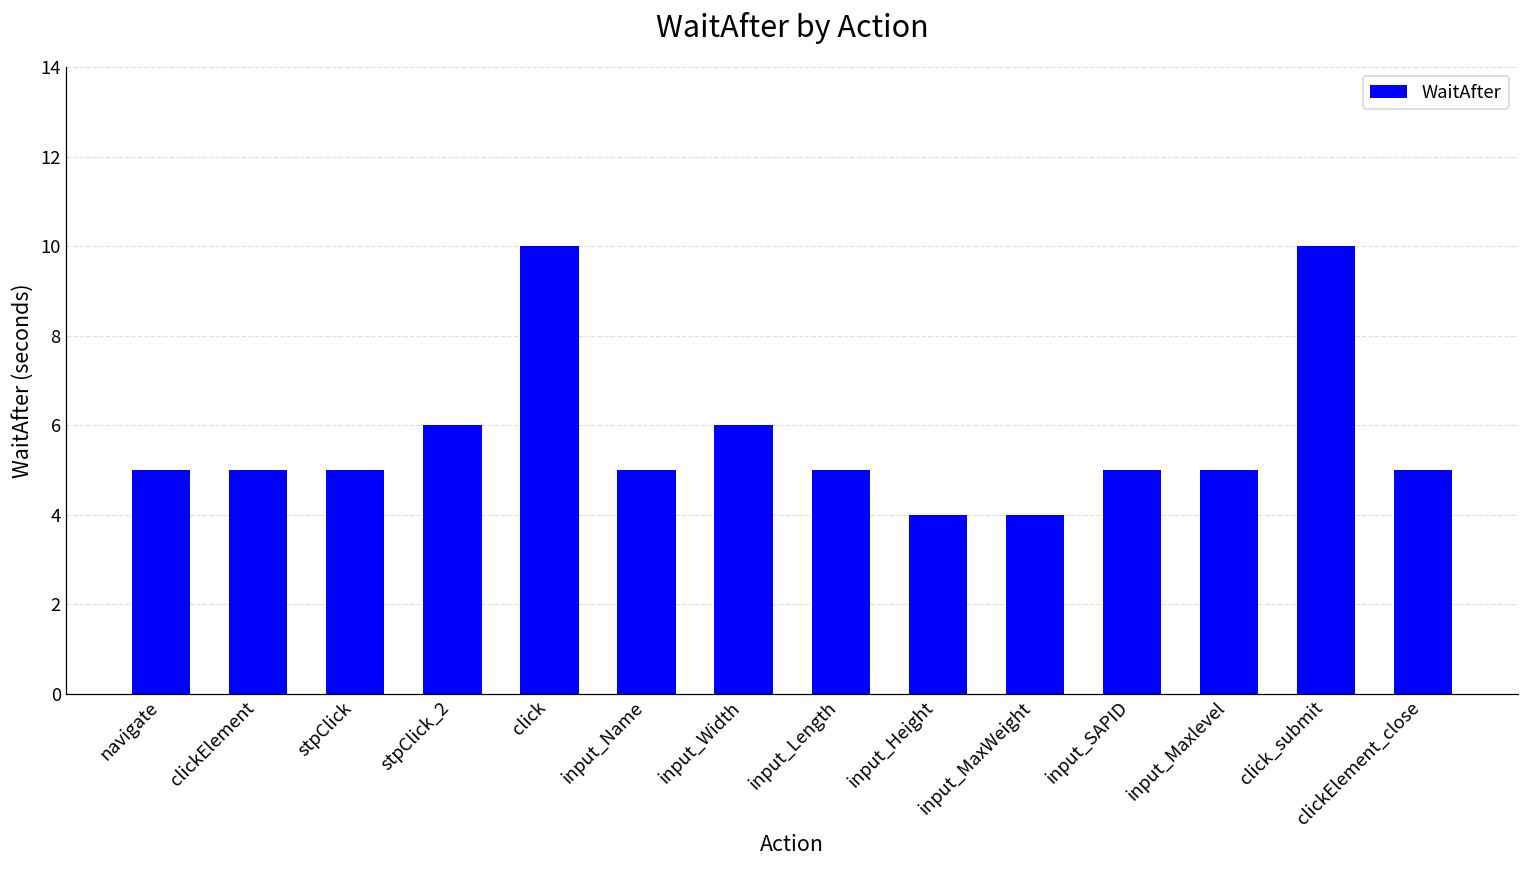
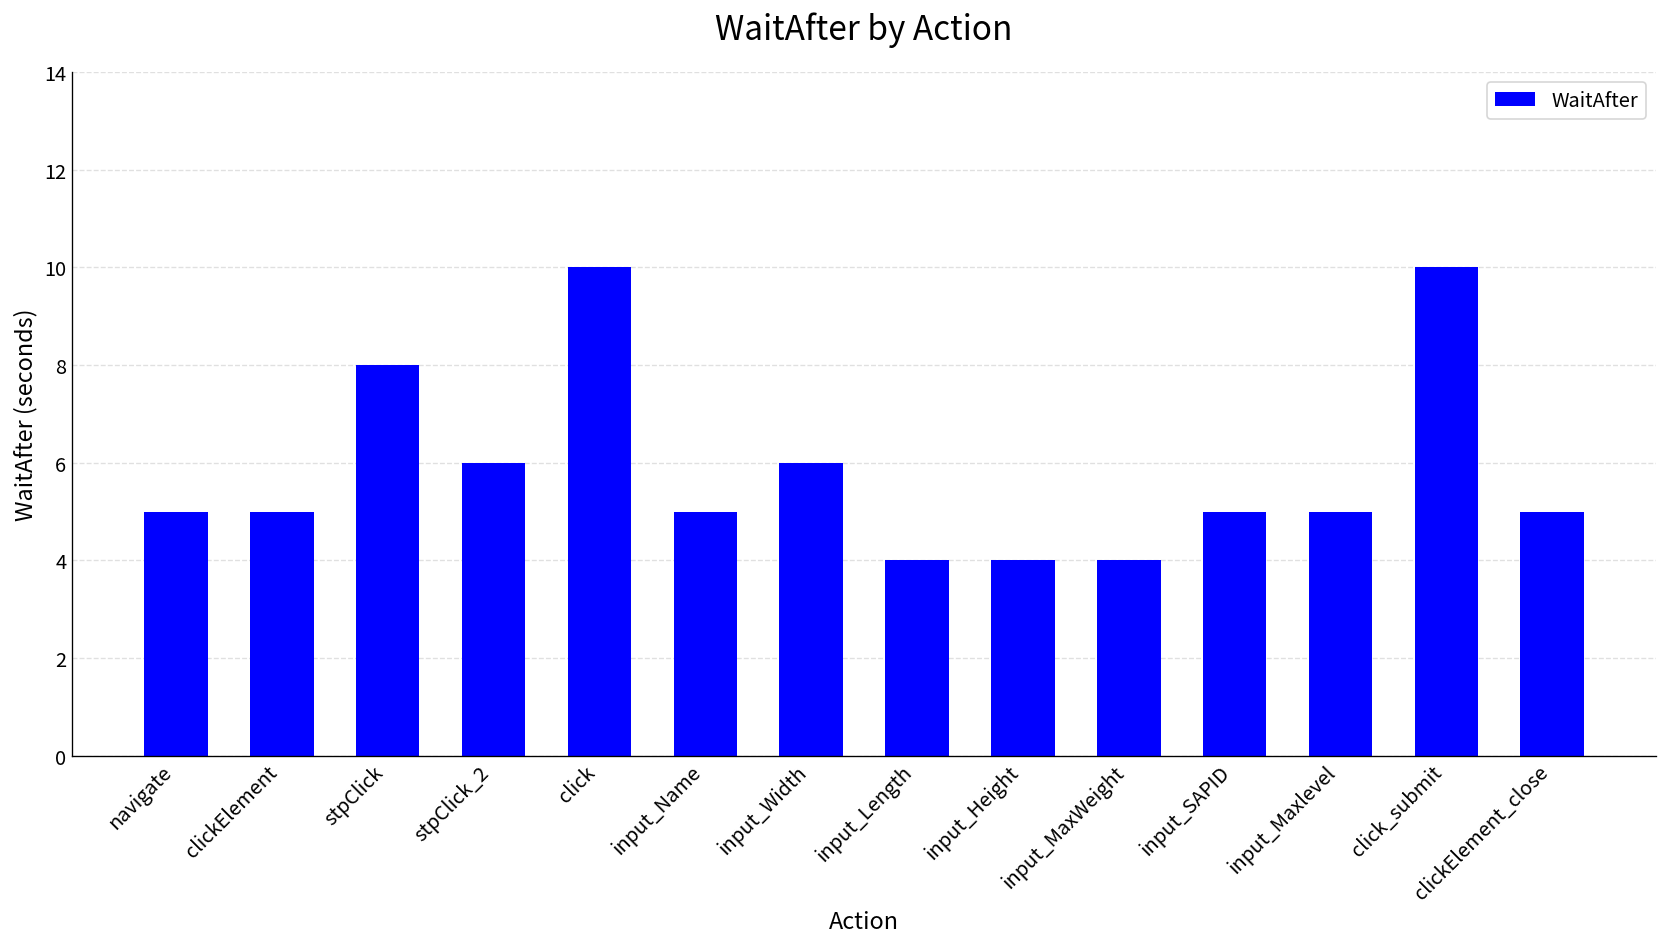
  {
    "navigate": 5,
    "clickElement": 5,
-   "stpClick": 5,
+   "stpClick": 8,
    "stpClick_2": 6,
    "click": 10,
    "input_Name": 5,
    "input_Width": 6,
-   "input_Length": 5,
+   "input_Length": 4,
    "input_Height": 4,
    "input_MaxWeight": 4,
    "input_SAPID": 5,
    "input_Maxlevel": 5,
    "click_submit": 10,
    "clickElement_close": 5
  }
